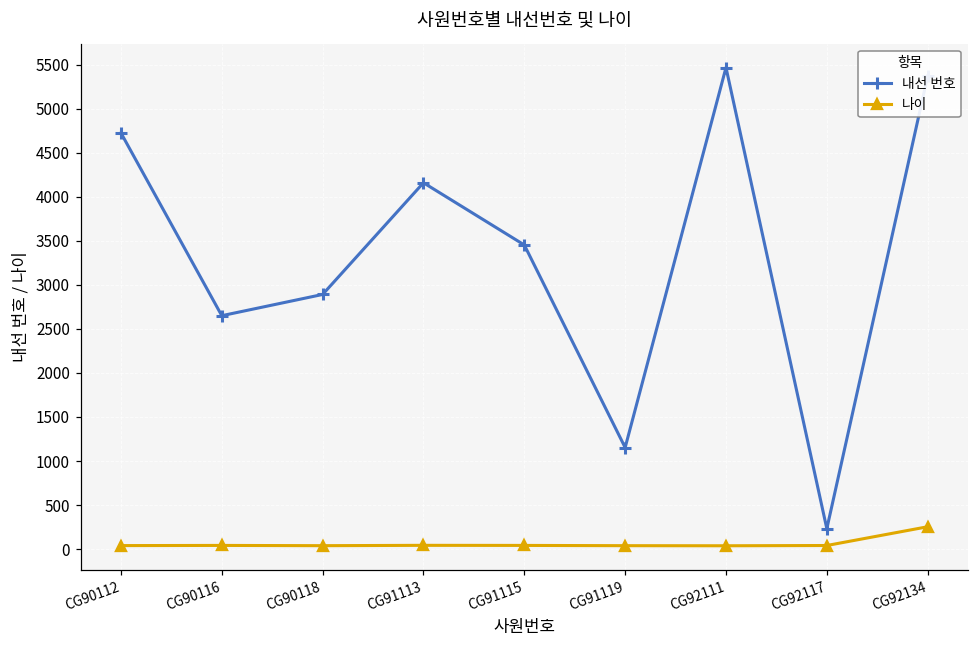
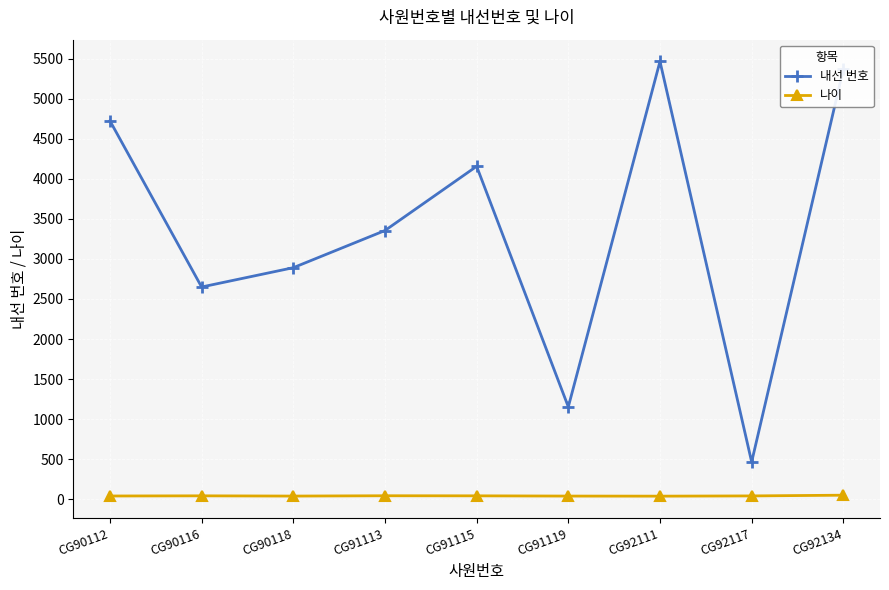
  {
    "내선 번호": {
      "CG90112": 4700,
      "CG90116": 2700,
      "CG90118": 2900,
-     "CG91113": 4200,
-     "CG91115": 3500,
+     "CG91113": 3400,
+     "CG91115": 4200,
      "CG91119": 1200,
      "CG92111": 5500,
-     "CG92117": 200
+     "CG92117": 500
    },
    "나이": {
      "CG90112": 0,
      "CG90116": 0,
      "CG90118": 0,
      "CG91113": 0,
      "CG91115": 0,
      "CG91119": 0,
      "CG92111": 0,
      "CG92117": 0,
-     "CG92134": 300
+     "CG92134": 100
    }
  }
